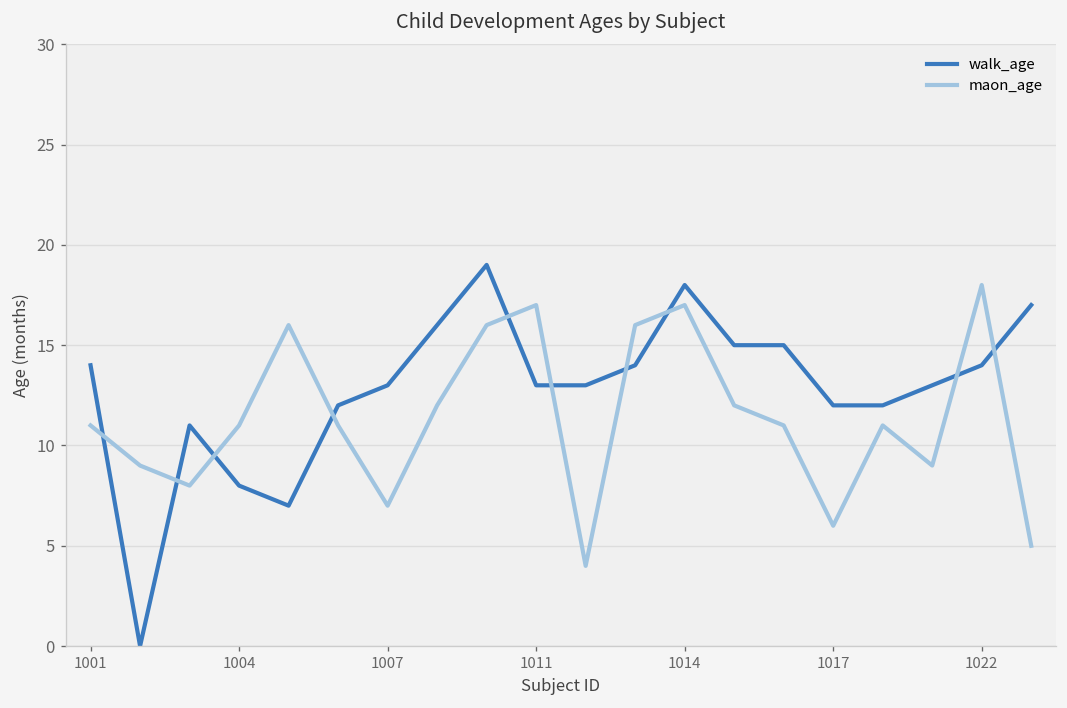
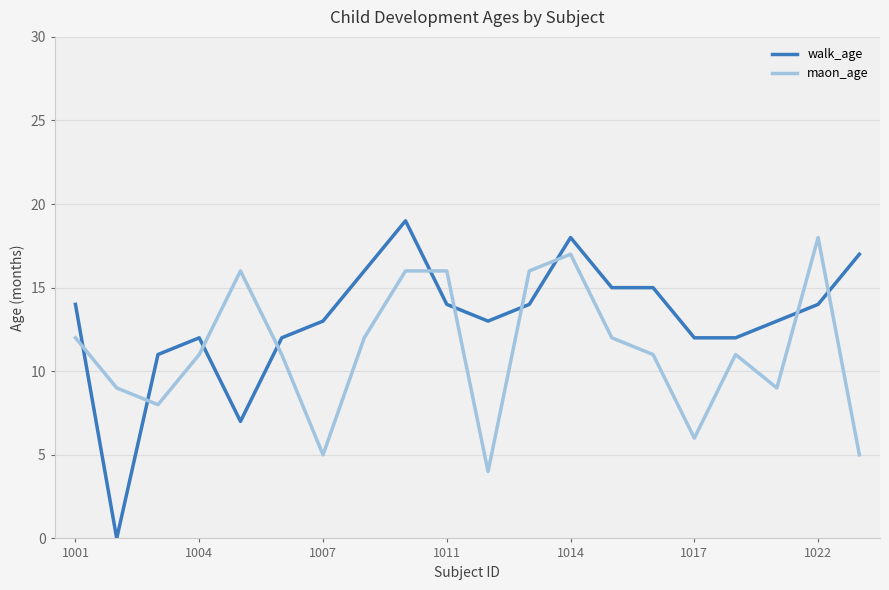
  {
    "walk_age": {
      "1001": 14,
-     "1004": 8,
+     "1004": 12,
      "1007": 13,
-     "1011": 13,
+     "1011": 14,
      "1014": 18,
      "1017": 12,
      "1022": 14
    },
    "maon_age": {
-     "1001": 11,
+     "1001": 12,
      "1004": 11,
-     "1007": 7,
-     "1011": 17,
+     "1007": 5,
+     "1011": 16,
      "1014": 17,
      "1017": 6,
      "1022": 18
    }
  }
